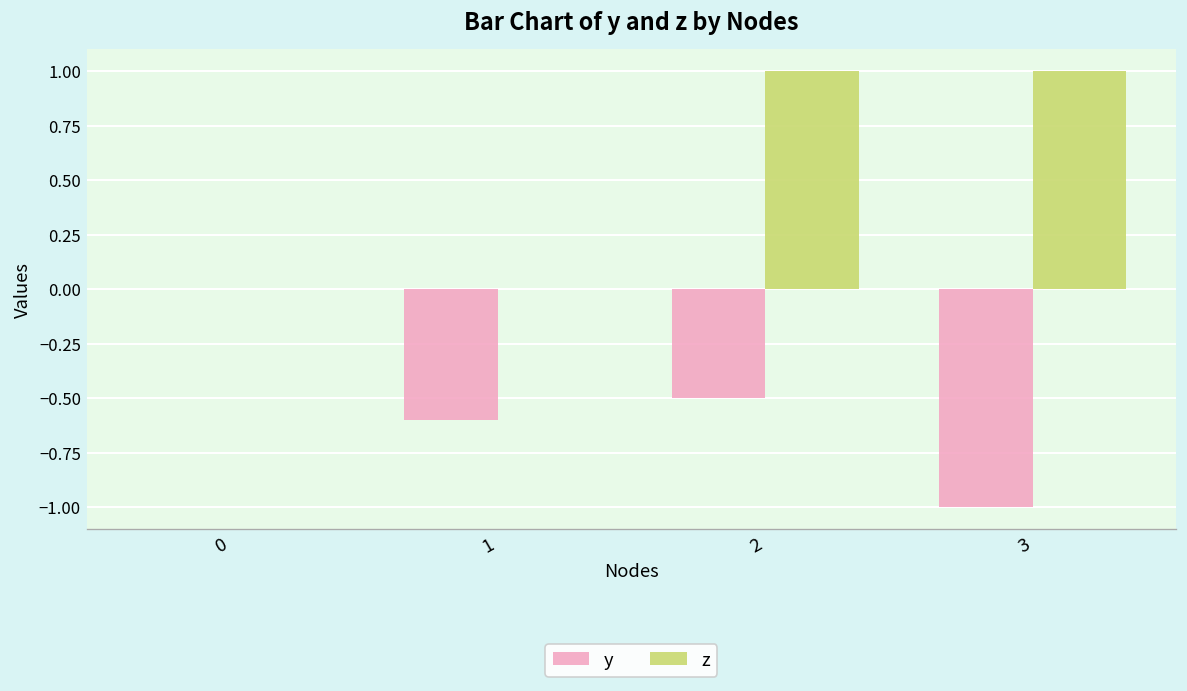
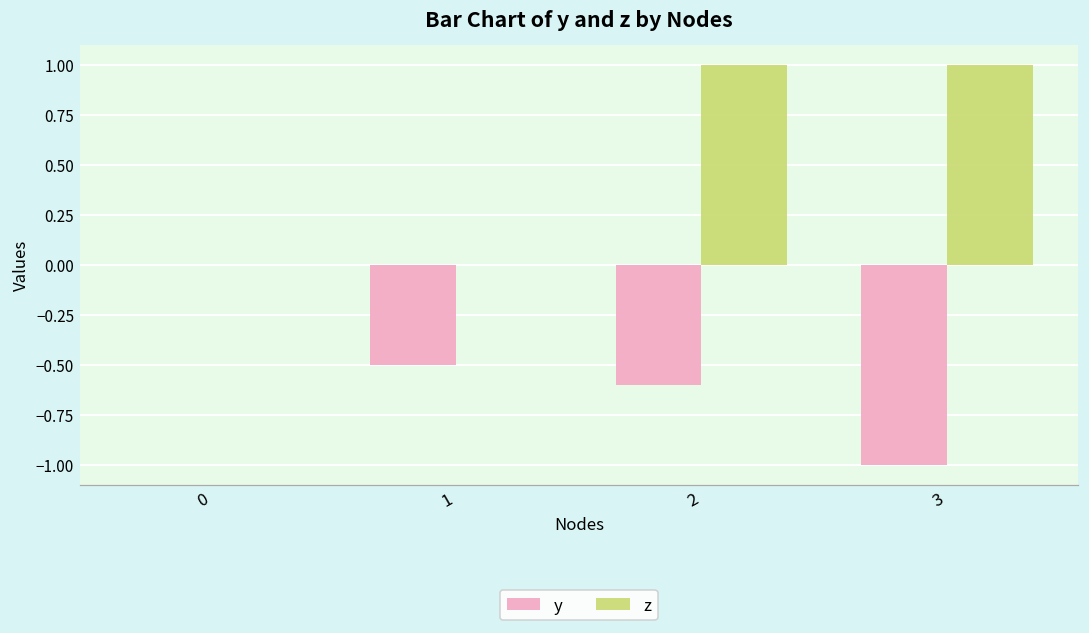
  {
    "y": {
      "0": 0.0,
-     "1": -0.6,
-     "2": -0.5,
+     "1": -0.5,
+     "2": -0.6,
      "3": -1.0
    },
    "z": {
      "0": 0.0,
      "1": 0.0,
      "2": 1.0,
      "3": 1.0
    }
  }
